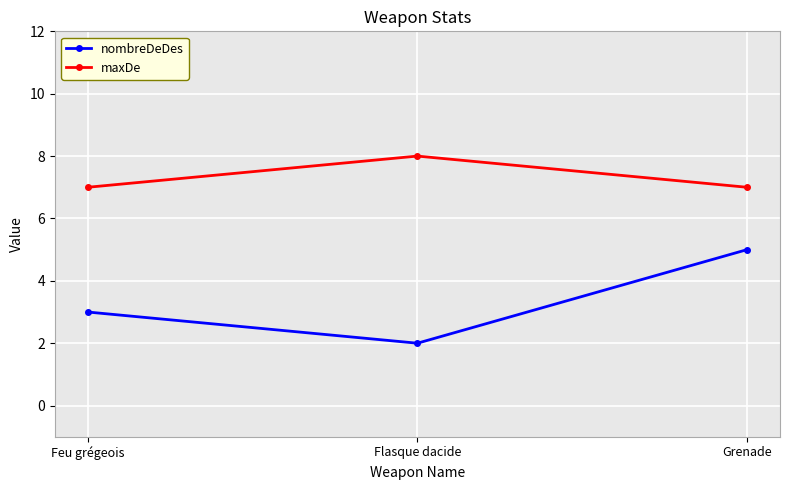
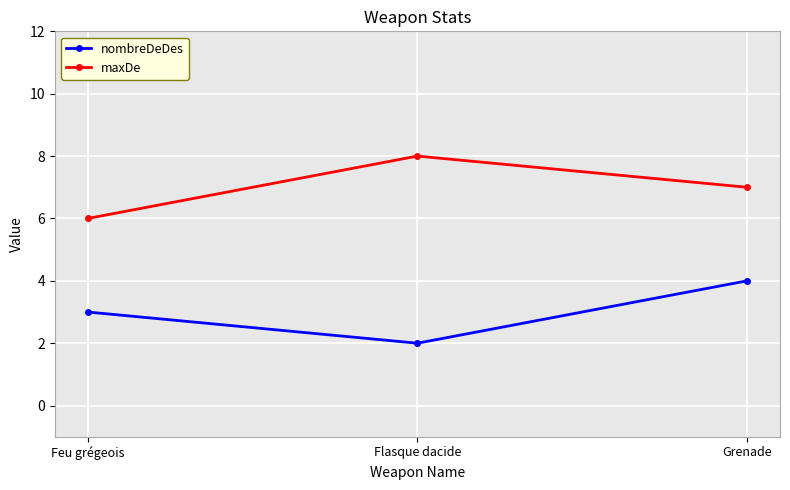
  {
    "nombreDeDes": {
      "Feu grégeois": 3,
      "Flasque dacide": 2,
-     "Grenade": 5
+     "Grenade": 4
    },
    "maxDe": {
-     "Feu grégeois": 7,
+     "Feu grégeois": 6,
      "Flasque dacide": 8,
      "Grenade": 7
    }
  }
